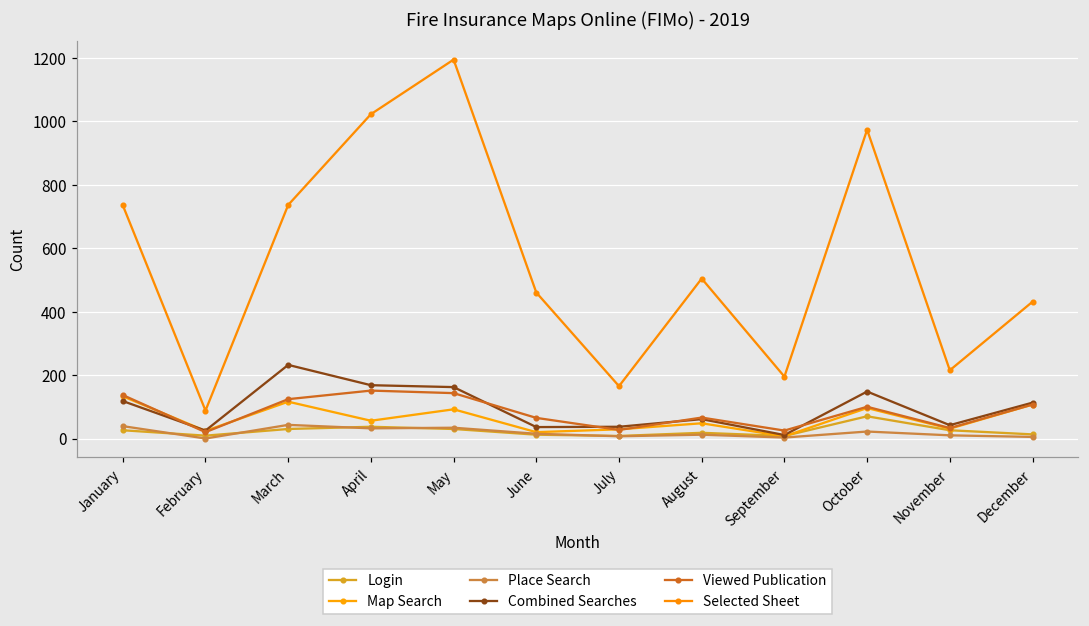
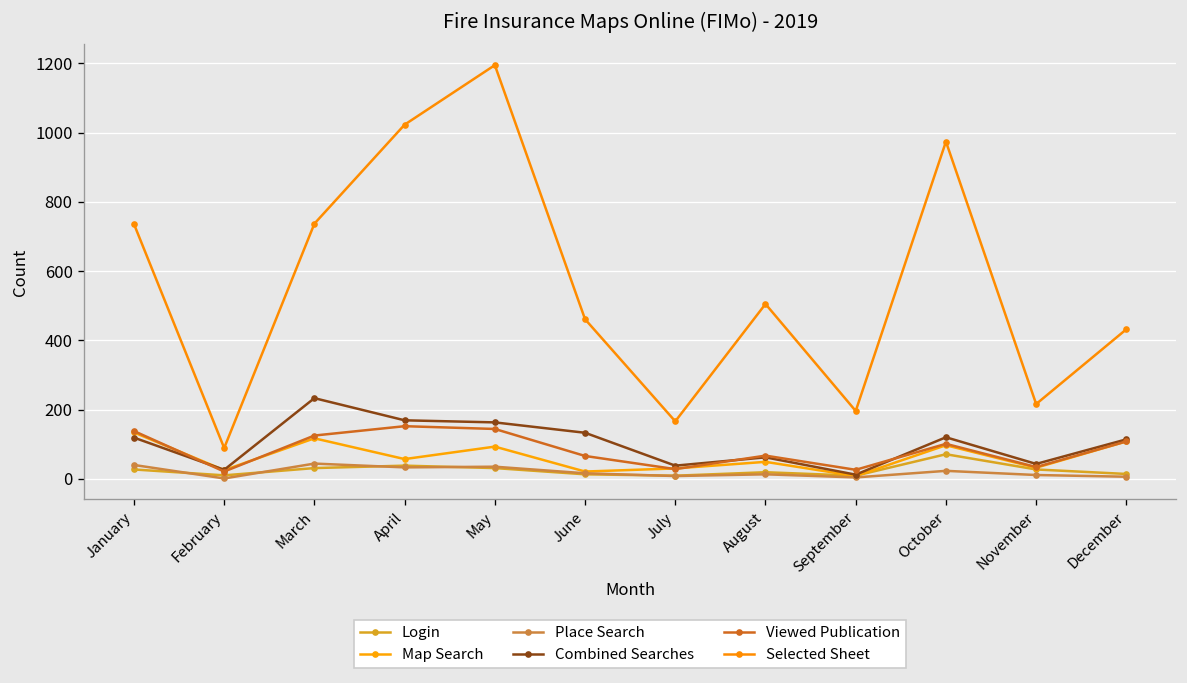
  {
    "Combined Searches": {
      "January": 120,
      "March": 230,
      "April": 170,
      "May": 160,
-     "June": 40,
-     "October": 150,
+     "June": 130,
+     "October": 120,
      "November": 40
    }
  }
